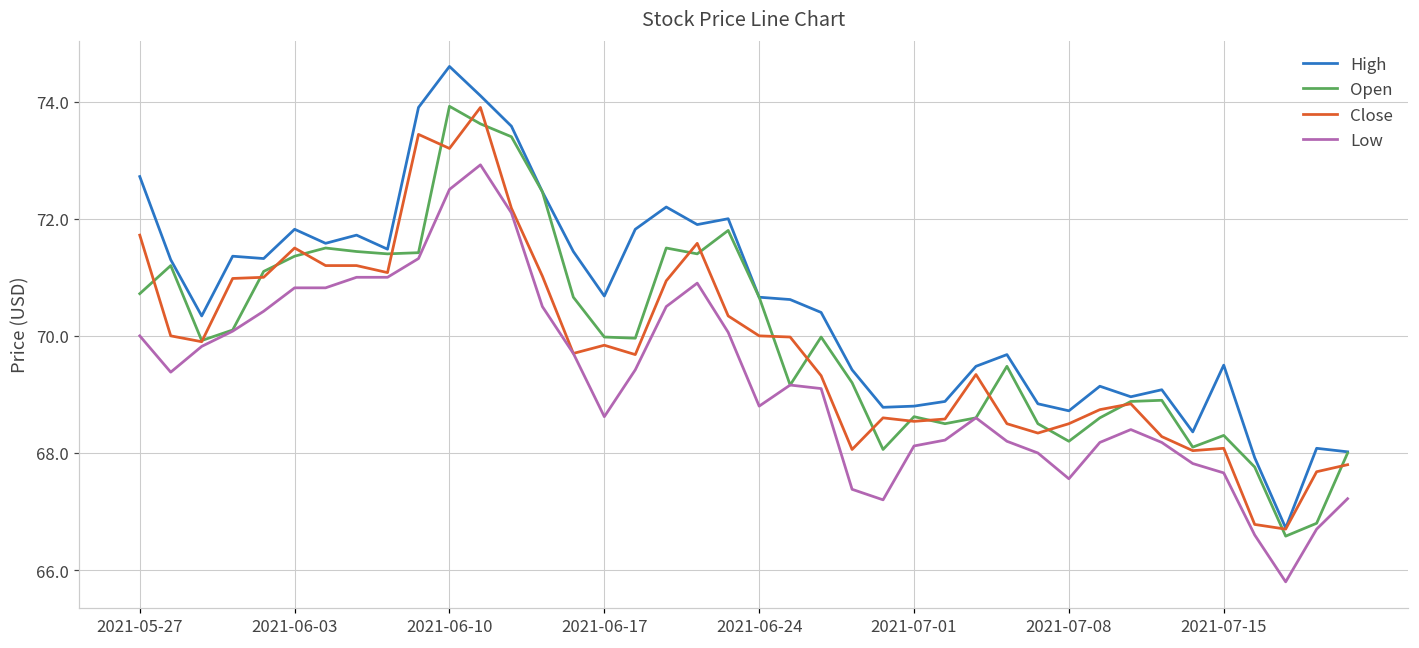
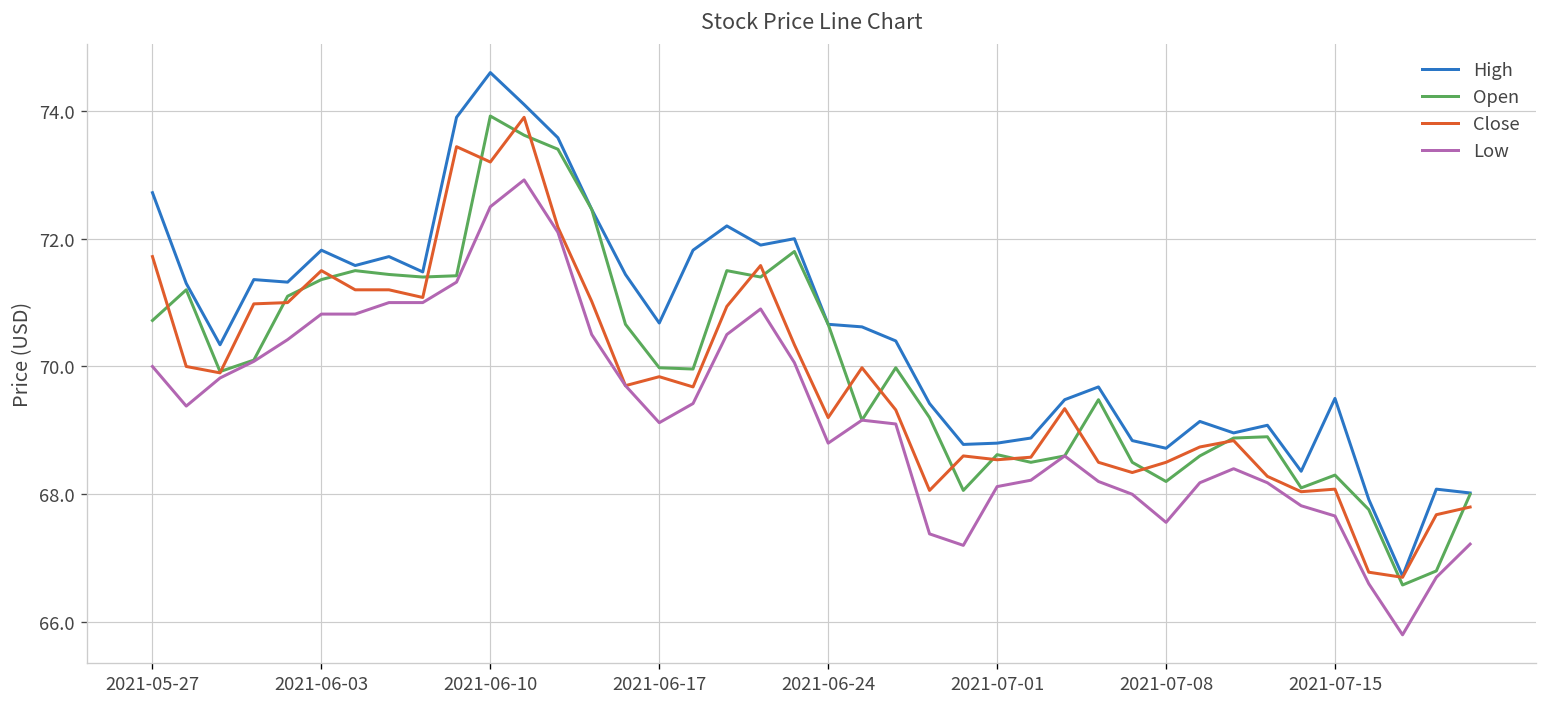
  {
    "High": {
      "2021-05-27": 72.7,
      "2021-06-03": 71.8,
      "2021-06-10": 74.6,
      "2021-06-17": 70.7,
      "2021-07-01": 68.8,
      "2021-07-08": 68.7,
      "2021-07-15": 69.5
    },
    "Open": {
      "2021-05-27": 70.7,
      "2021-06-03": 71.4,
      "2021-06-10": 73.9,
      "2021-06-17": 70.0,
      "2021-07-01": 68.6,
      "2021-07-08": 68.2,
      "2021-07-15": 68.3
    },
    "Close": {
      "2021-05-27": 71.7,
      "2021-06-03": 71.5,
      "2021-06-10": 73.2,
      "2021-06-17": 69.8,
-     "2021-06-24": 70.0,
+     "2021-06-24": 69.2,
      "2021-07-01": 68.5,
      "2021-07-08": 68.5,
      "2021-07-15": 68.1
    },
    "Low": {
      "2021-05-27": 70.0,
      "2021-06-03": 70.8,
      "2021-06-10": 72.5,
-     "2021-06-17": 68.6,
+     "2021-06-17": 69.1,
      "2021-06-24": 68.8,
      "2021-07-01": 68.1,
      "2021-07-08": 67.6,
      "2021-07-15": 67.7
    }
  }
